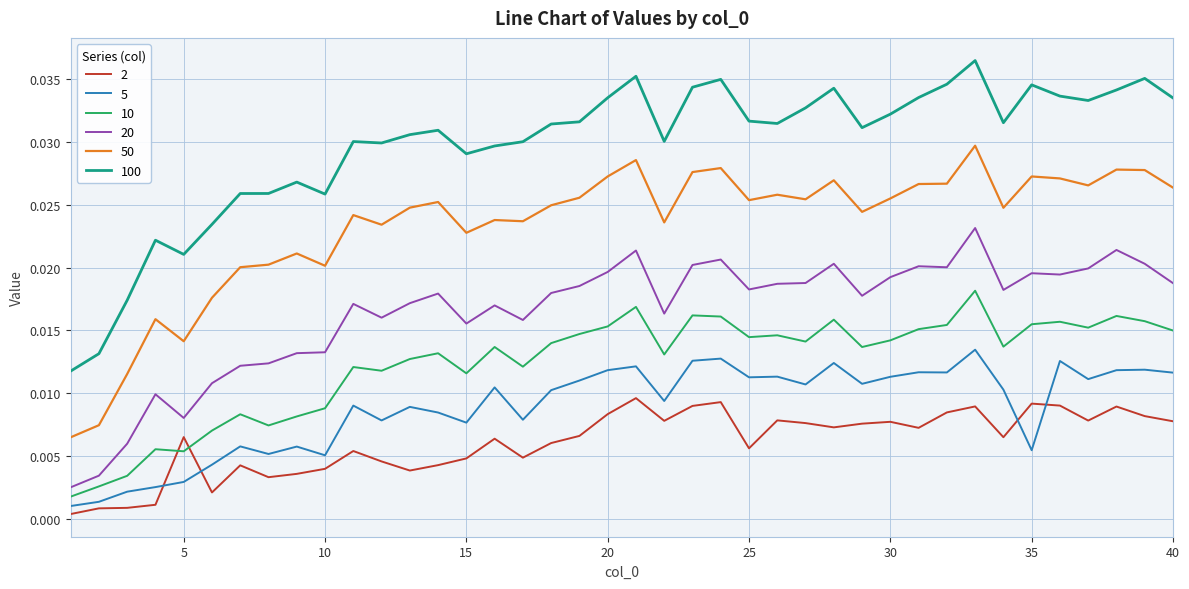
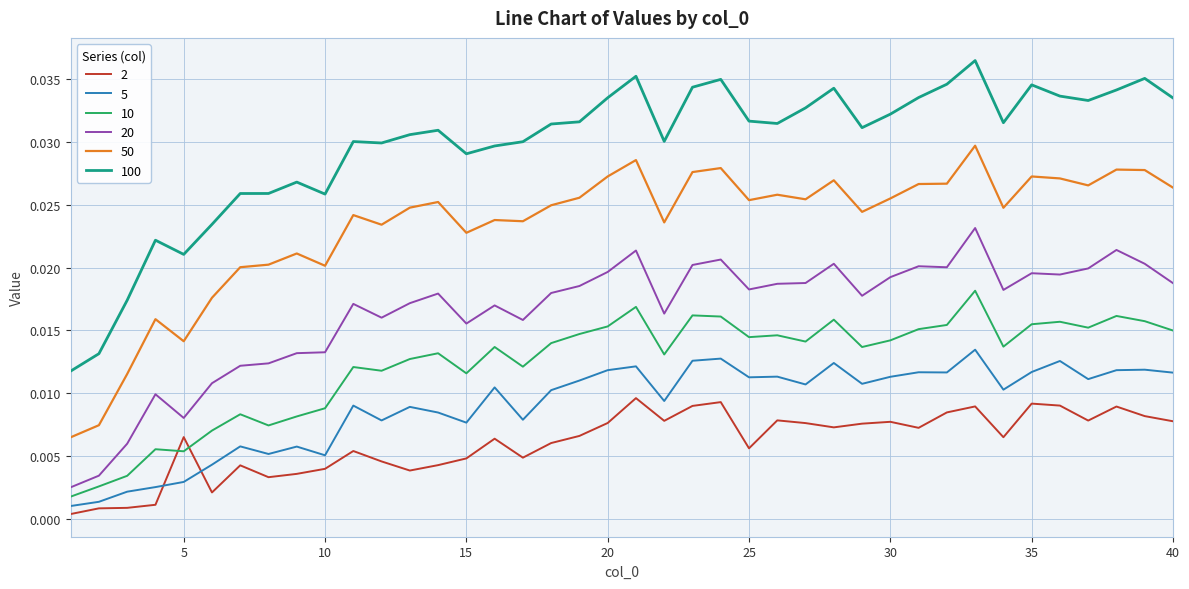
  {
    "2": {
      "5": 0.0065,
      "10": 0.0040,
      "15": 0.0048,
-     "20": 0.0083,
+     "20": 0.0076,
      "25": 0.0056,
      "30": 0.0077,
      "35": 0.0092,
      "40": 0.0078
    },
    "5": {
      "5": 0.0029,
      "10": 0.0051,
      "15": 0.0077,
      "20": 0.0118,
      "25": 0.0113,
      "30": 0.0113,
-     "35": 0.0055,
+     "35": 0.0117,
      "40": 0.0116
    },
    "20": {
      "5": 0.0080,
      "10": 0.0133,
      "15": 0.0155,
      "20": 0.0196,
      "25": 0.0183,
      "30": 0.0192,
      "35": 0.0195,
      "40": 0.0188
    },
    "50": {
      "5": 0.0141,
      "10": 0.0201,
      "15": 0.0228,
      "20": 0.0272,
      "25": 0.0254,
      "30": 0.0255,
      "35": 0.0272,
      "40": 0.0264
    }
  }
